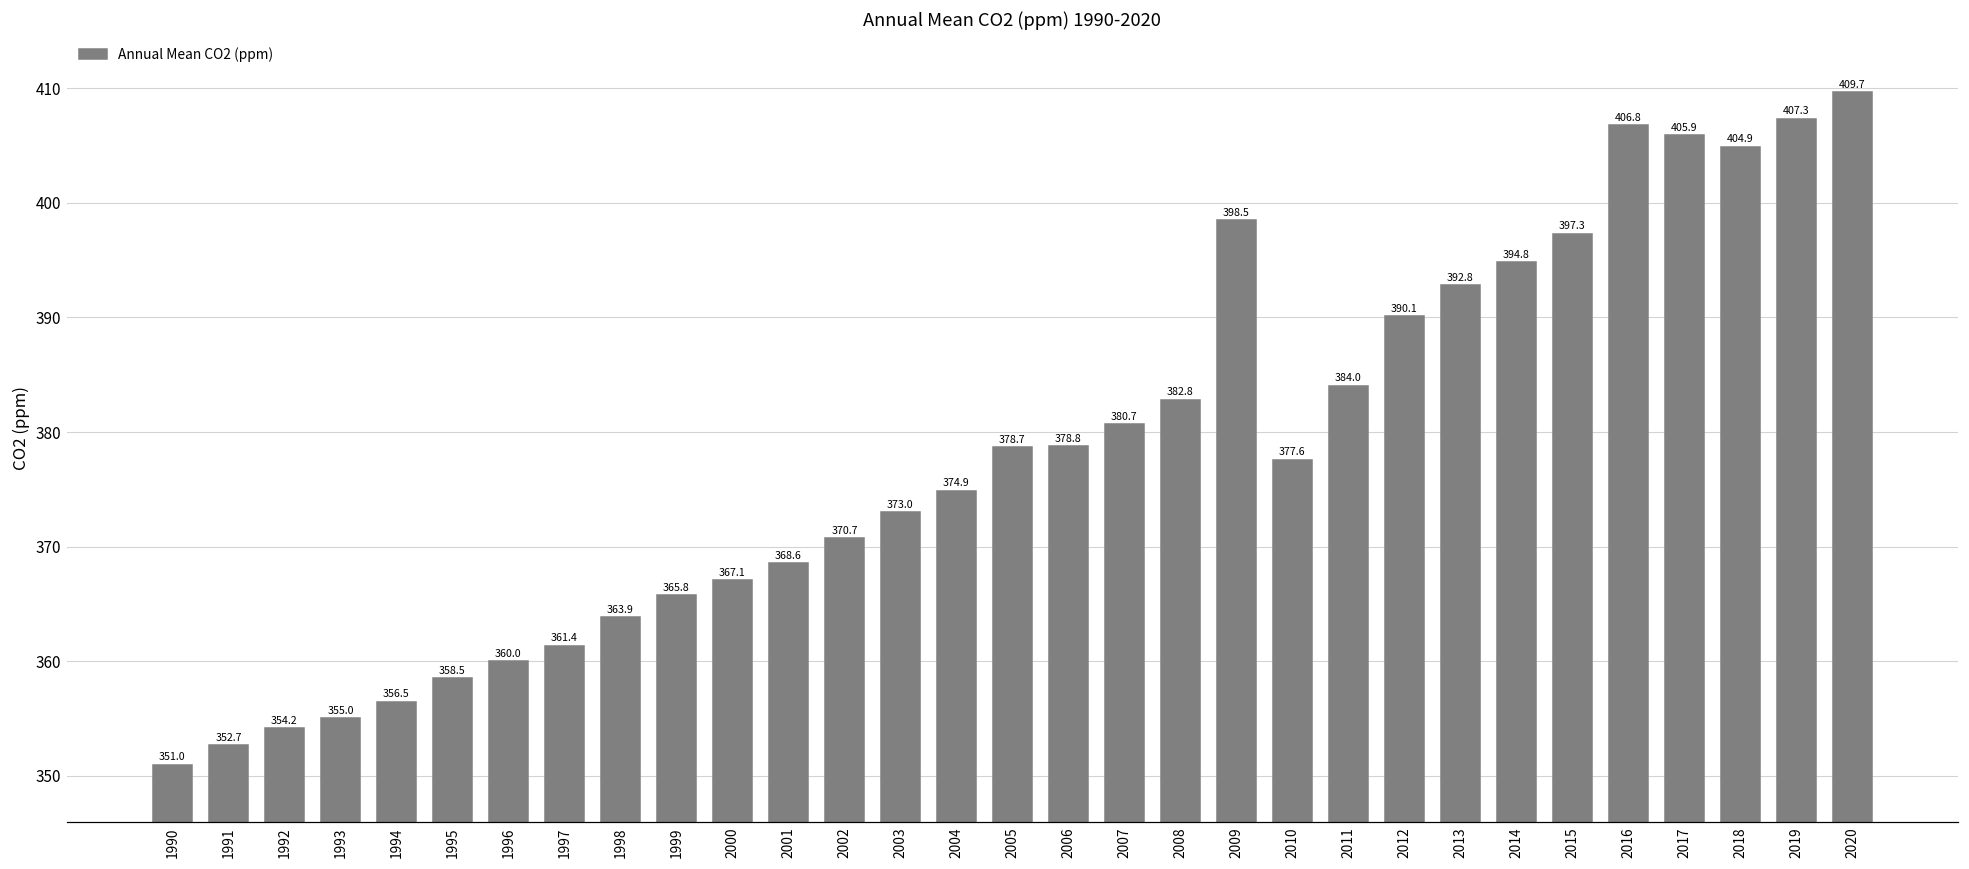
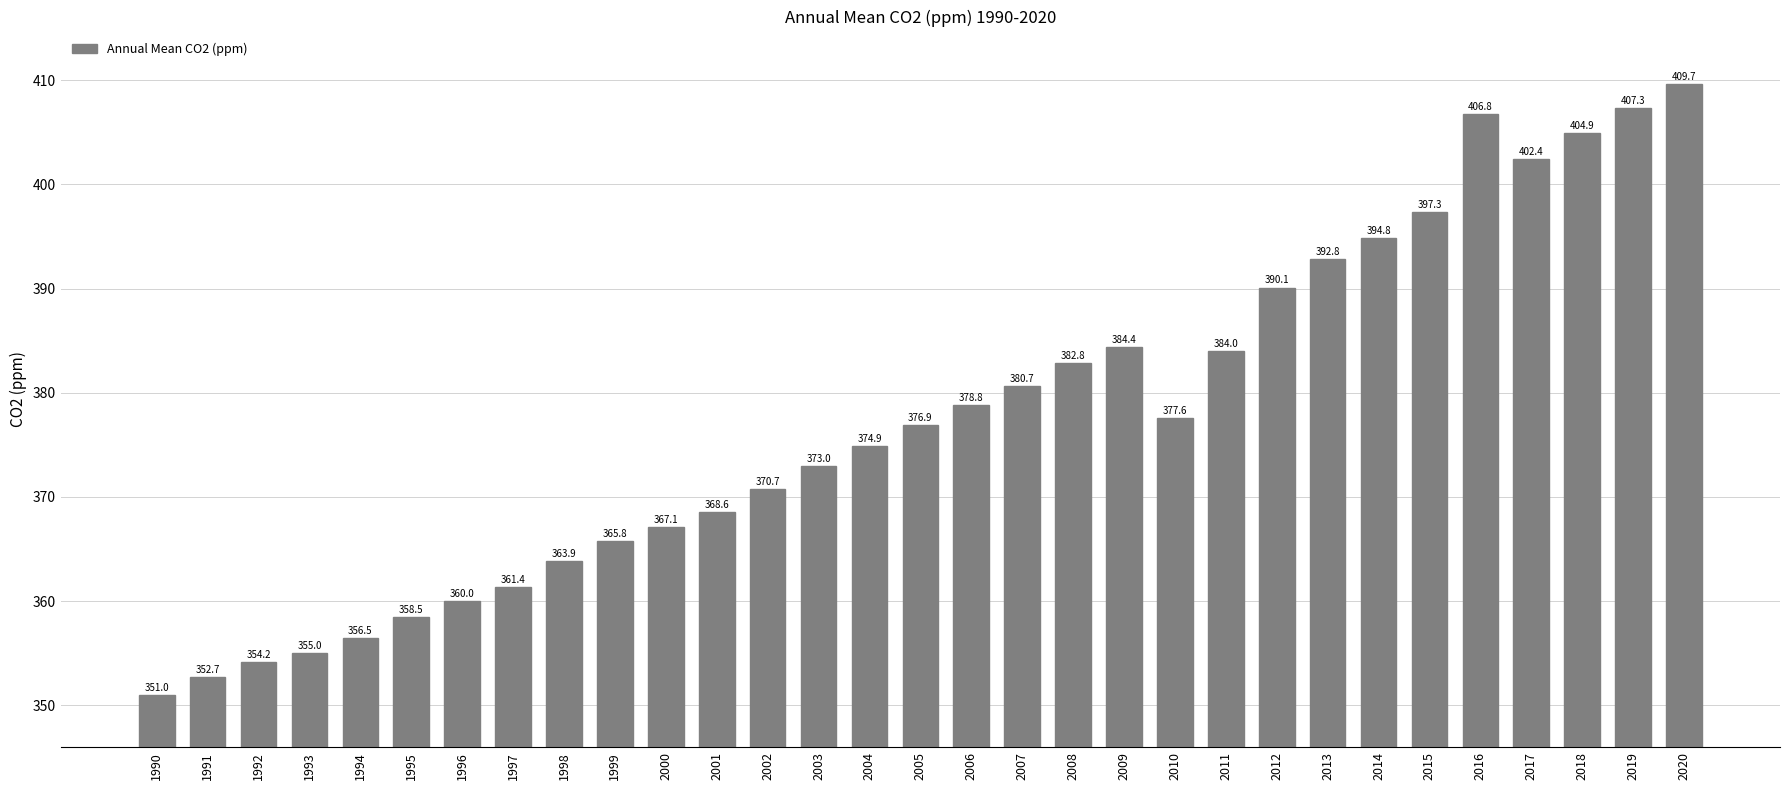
  {
    "1990": 351.0,
    "1991": 352.7,
    "1992": 354.2,
    "1993": 355.0,
    "1994": 356.5,
    "1995": 358.5,
    "1996": 360.0,
    "1997": 361.4,
    "1998": 363.9,
    "1999": 365.8,
    "2000": 367.1,
    "2001": 368.6,
    "2002": 370.7,
    "2003": 373.0,
    "2004": 374.9,
-   "2005": 378.7,
+   "2005": 376.9,
    "2006": 378.8,
    "2007": 380.7,
    "2008": 382.8,
-   "2009": 398.5,
+   "2009": 384.4,
    "2010": 377.6,
    "2011": 384.0,
    "2012": 390.1,
    "2013": 392.8,
    "2014": 394.8,
    "2015": 397.3,
    "2016": 406.8,
-   "2017": 405.9,
+   "2017": 402.4,
    "2018": 404.9,
    "2019": 407.3,
    "2020": 409.7
  }
